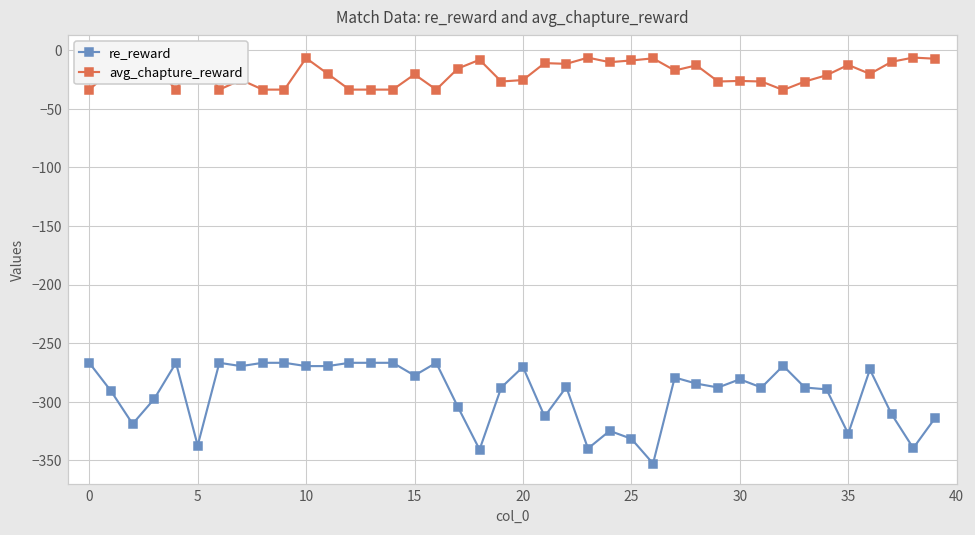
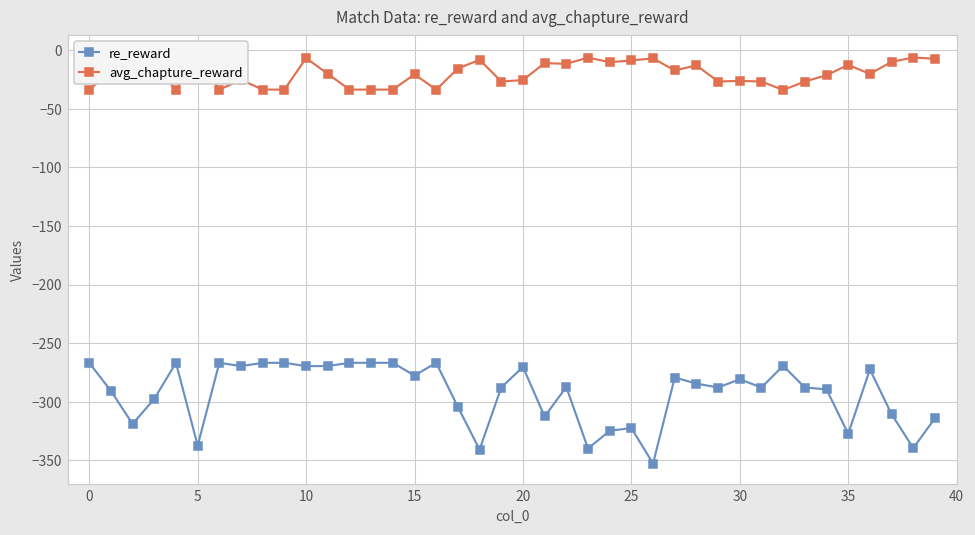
  {
    "re_reward": {
      "0": -267,
      "5": -337,
      "10": -270,
      "15": -278,
      "20": -270,
-     "25": -332,
+     "25": -322,
      "30": -281,
      "35": -327
    },
    "avg_chapture_reward": {
      "0": -34,
      "10": -7,
      "15": -21,
      "20": -26,
      "25": -9,
      "30": -26,
      "35": -13
    }
  }
